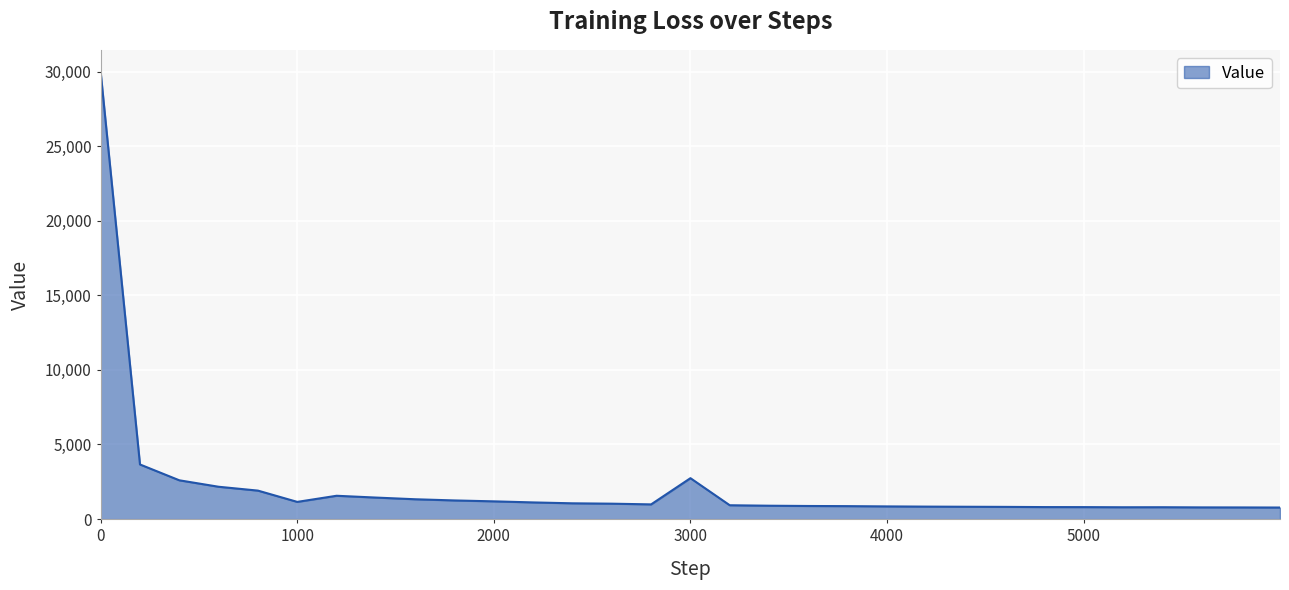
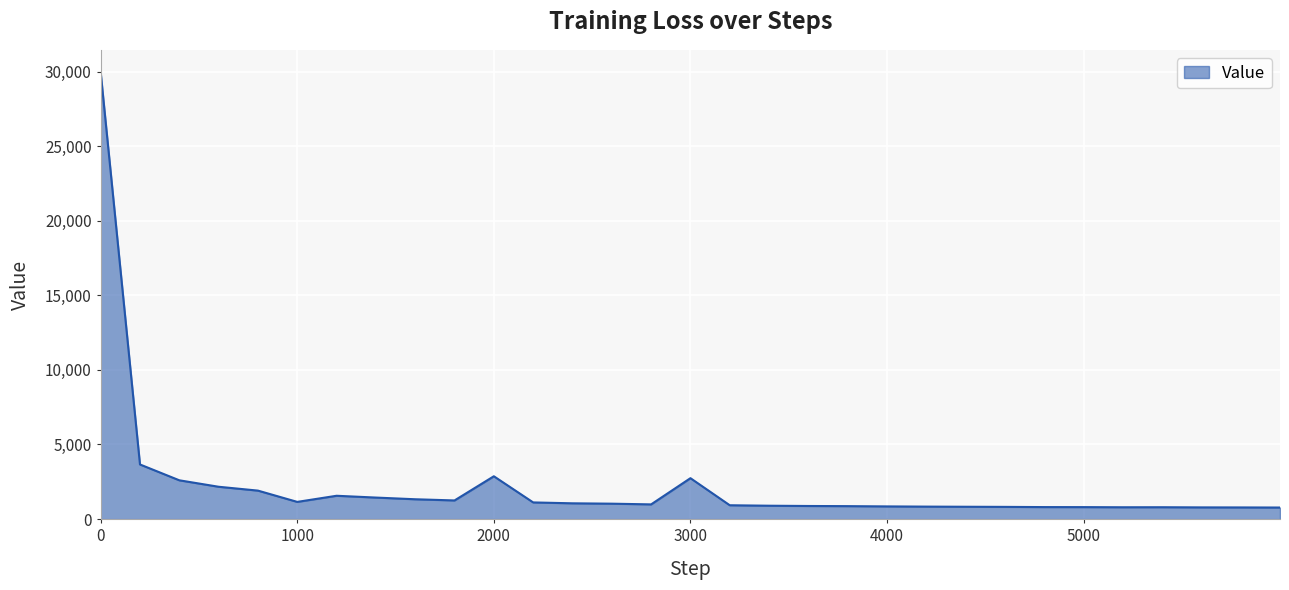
  {
    "0": "30,000",
    "1000": "1,200",
-   "2000": "1,200",
+   "2000": "2,900",
    "3000": "2,700",
    "4000": "800",
    "5000": "800"
  }
